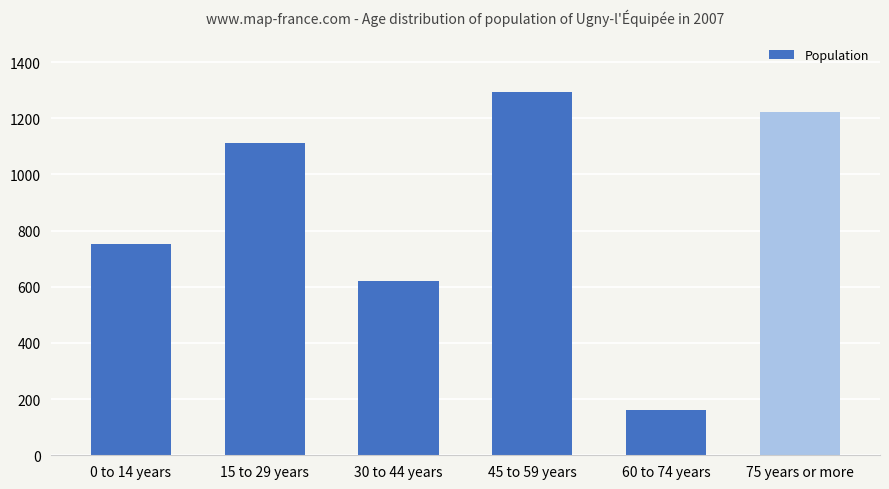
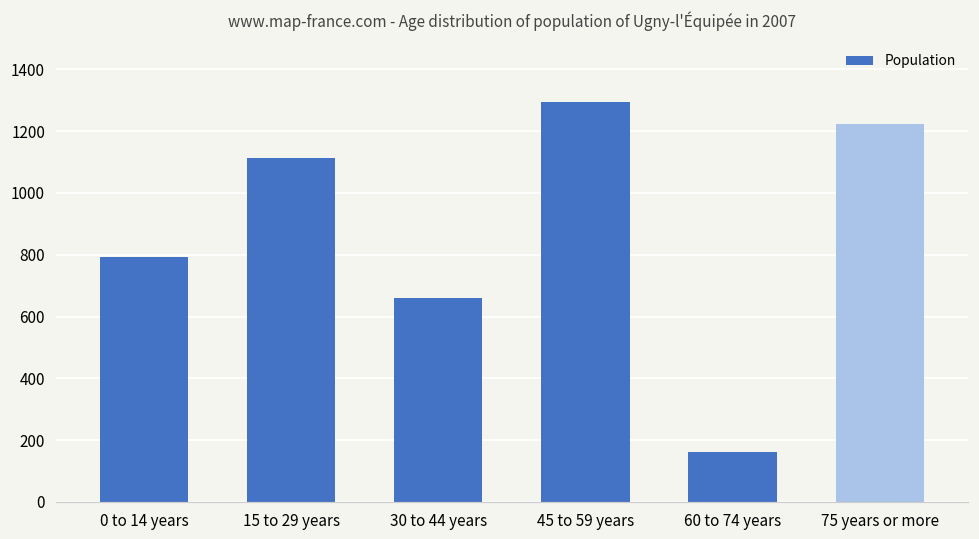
  {
-   "0 to 14 years": 750,
+   "0 to 14 years": 790,
    "15 to 29 years": 1110,
-   "30 to 44 years": 620,
+   "30 to 44 years": 660,
    "45 to 59 years": 1290,
    "60 to 74 years": 160,
    "75 years or more": 1220
  }
